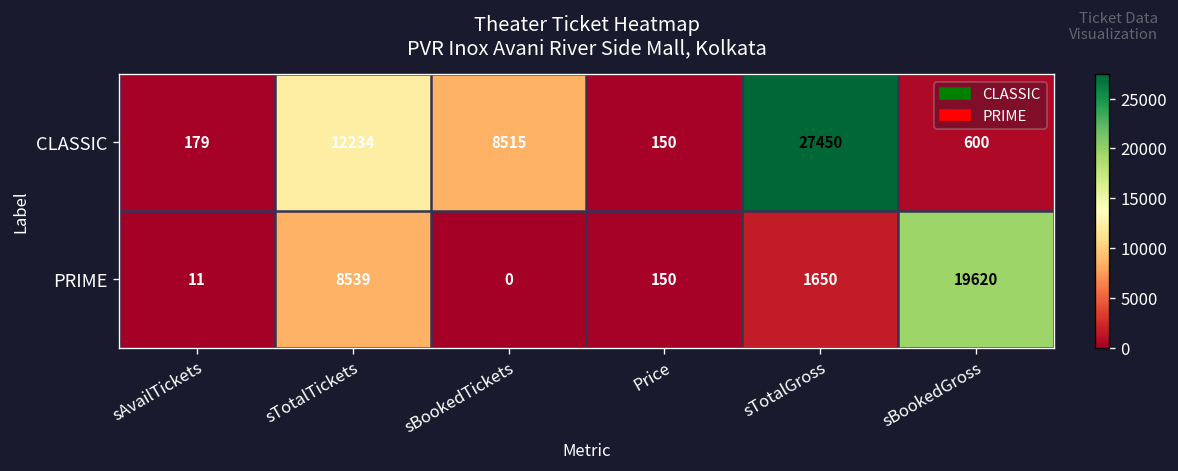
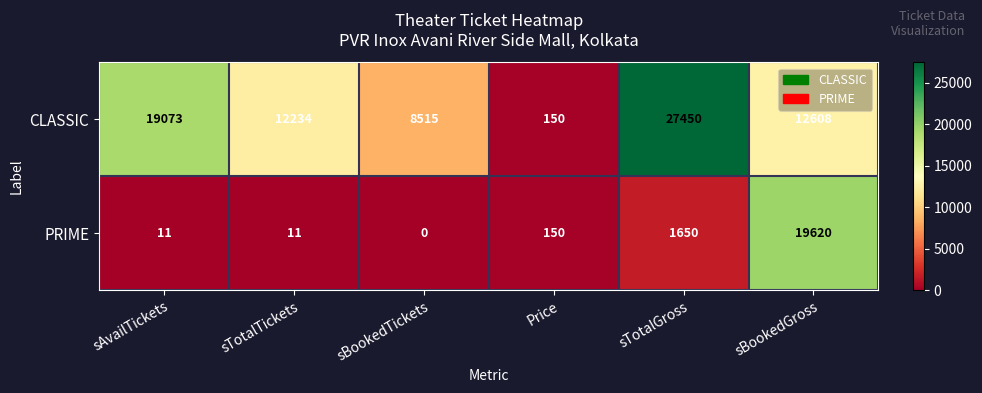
  {
    "CLASSIC": {
-     "sAvailTickets": 179,
+     "sAvailTickets": 19073,
      "sTotalTickets": 12234,
      "sBookedTickets": 8515,
      "Price": 150,
      "sTotalGross": 27450,
-     "sBookedGross": 600
+     "sBookedGross": 12608
    },
    "PRIME": {
      "sAvailTickets": 11,
-     "sTotalTickets": 8539,
+     "sTotalTickets": 11,
      "sBookedTickets": 0,
      "Price": 150,
      "sTotalGross": 1650,
      "sBookedGross": 19620
    }
  }
